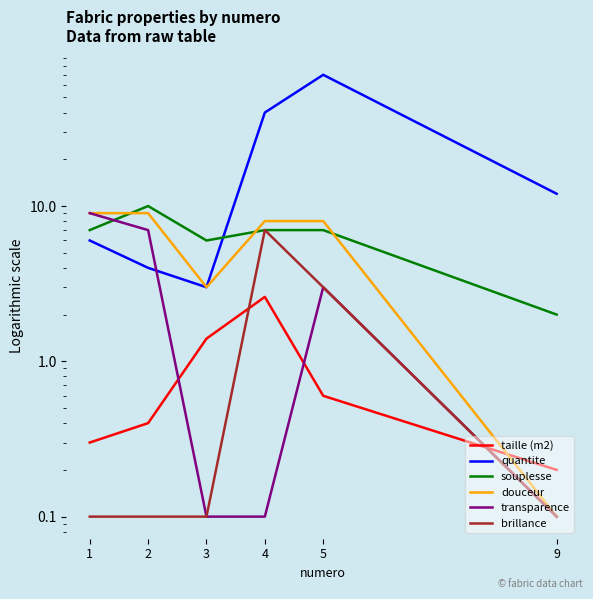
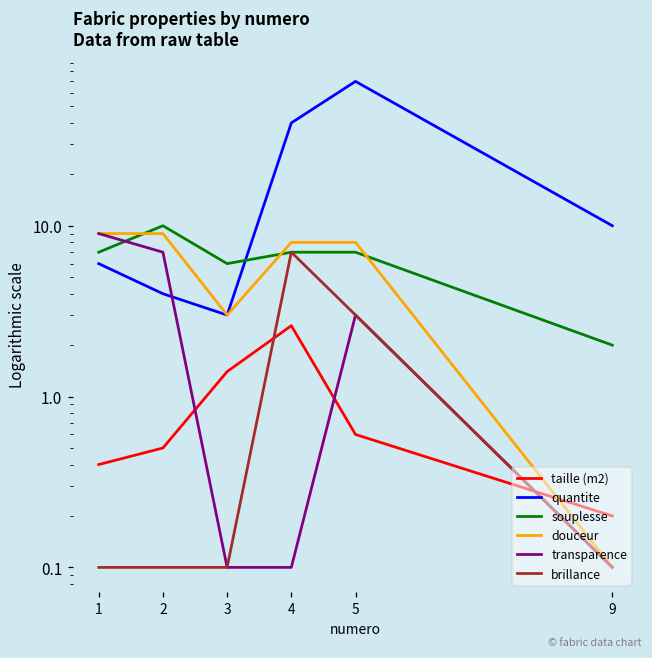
  {
    "taille (m2)": {
-     "1": 0.3,
-     "2": 0.4,
+     "1": 0.4,
+     "2": 0.5,
      "3": 1.4,
      "4": 2.6,
      "5": 0.6
    },
    "quantite": {
      "1": 6,
      "2": 4,
      "4": 40,
      "5": 70,
-     "9": 12
+     "9": 10
    },
    "souplesse": {
      "1": 7,
      "2": 10,
      "3": 6.0,
      "5": 7,
      "9": 2.0
    },
    "douceur": {
      "2": 9,
      "4": 8,
      "5": 8
    },
    "transparence": {
      "2": 7,
      "4": 0.1
    },
    "brillance": {
      "1": 0.1,
      "2": 0.1
    }
  }
